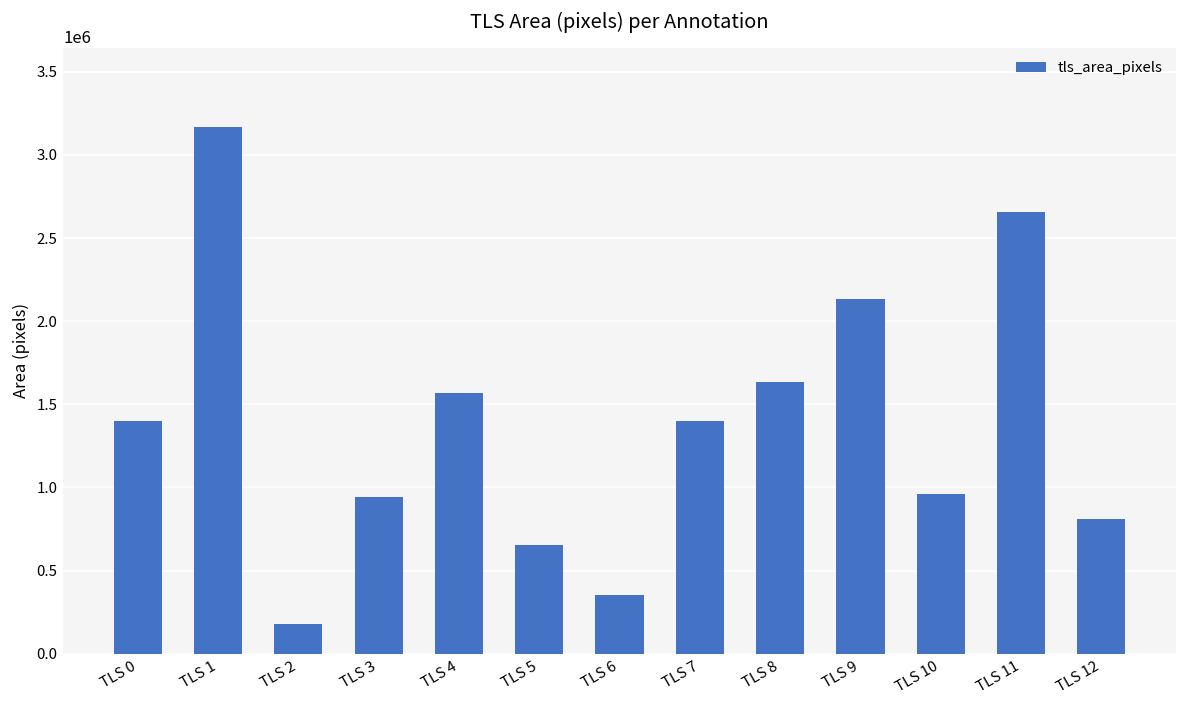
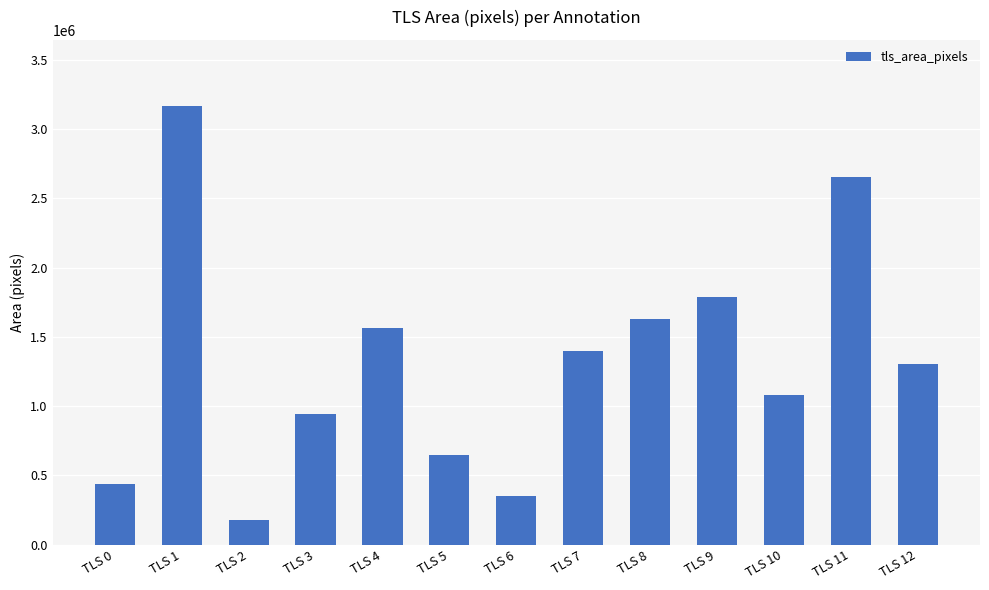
  {
-   "TLS 0": 1400000,
+   "TLS 0": 440000,
    "TLS 1": 3170000,
    "TLS 2": 180000,
    "TLS 3": 950000,
    "TLS 4": 1570000,
    "TLS 5": 650000,
    "TLS 6": 350000,
    "TLS 7": 1400000,
    "TLS 8": 1630000,
-   "TLS 9": 2130000,
-   "TLS 10": 960000,
+   "TLS 9": 1790000,
+   "TLS 10": 1080000,
    "TLS 11": 2660000,
-   "TLS 12": 810000
+   "TLS 12": 1310000
  }
